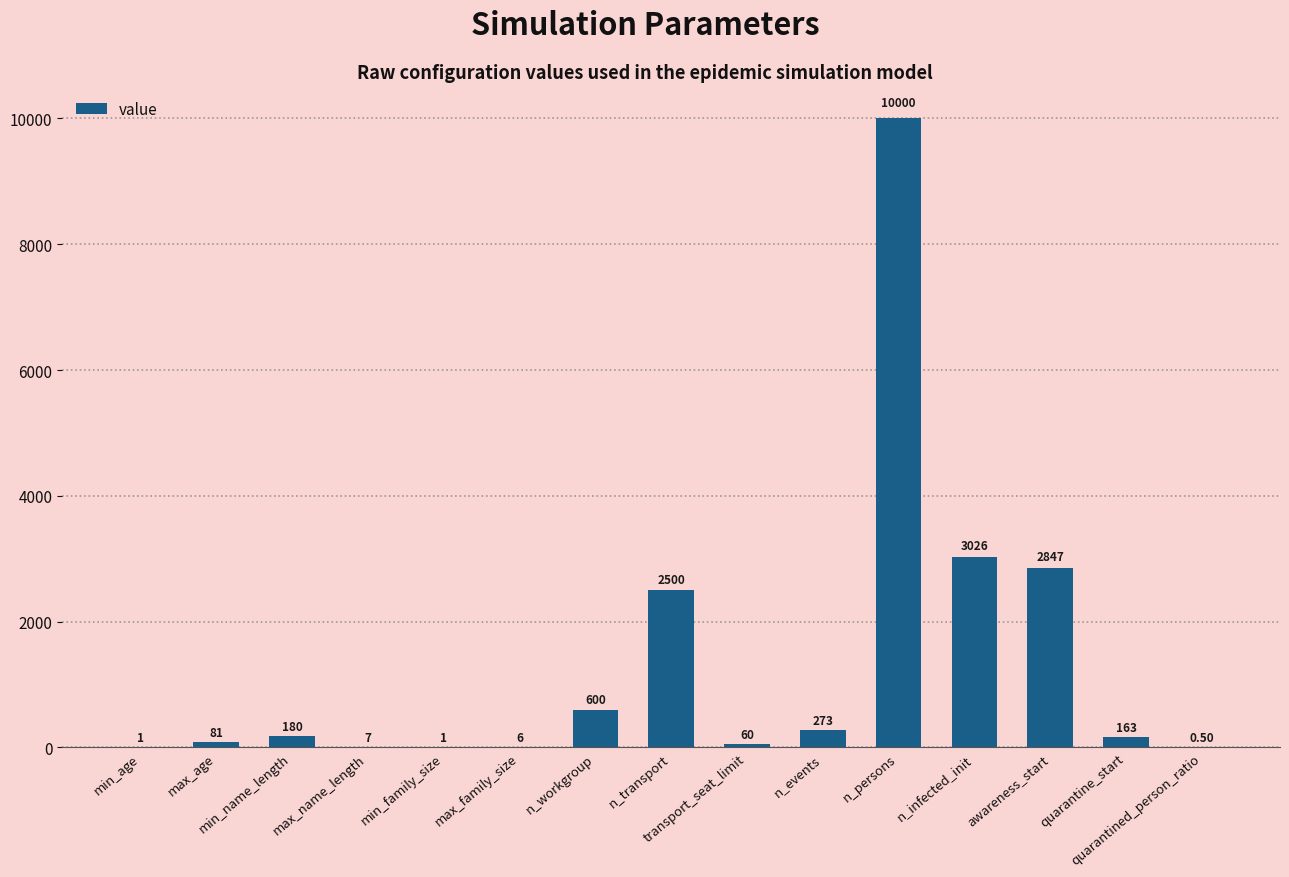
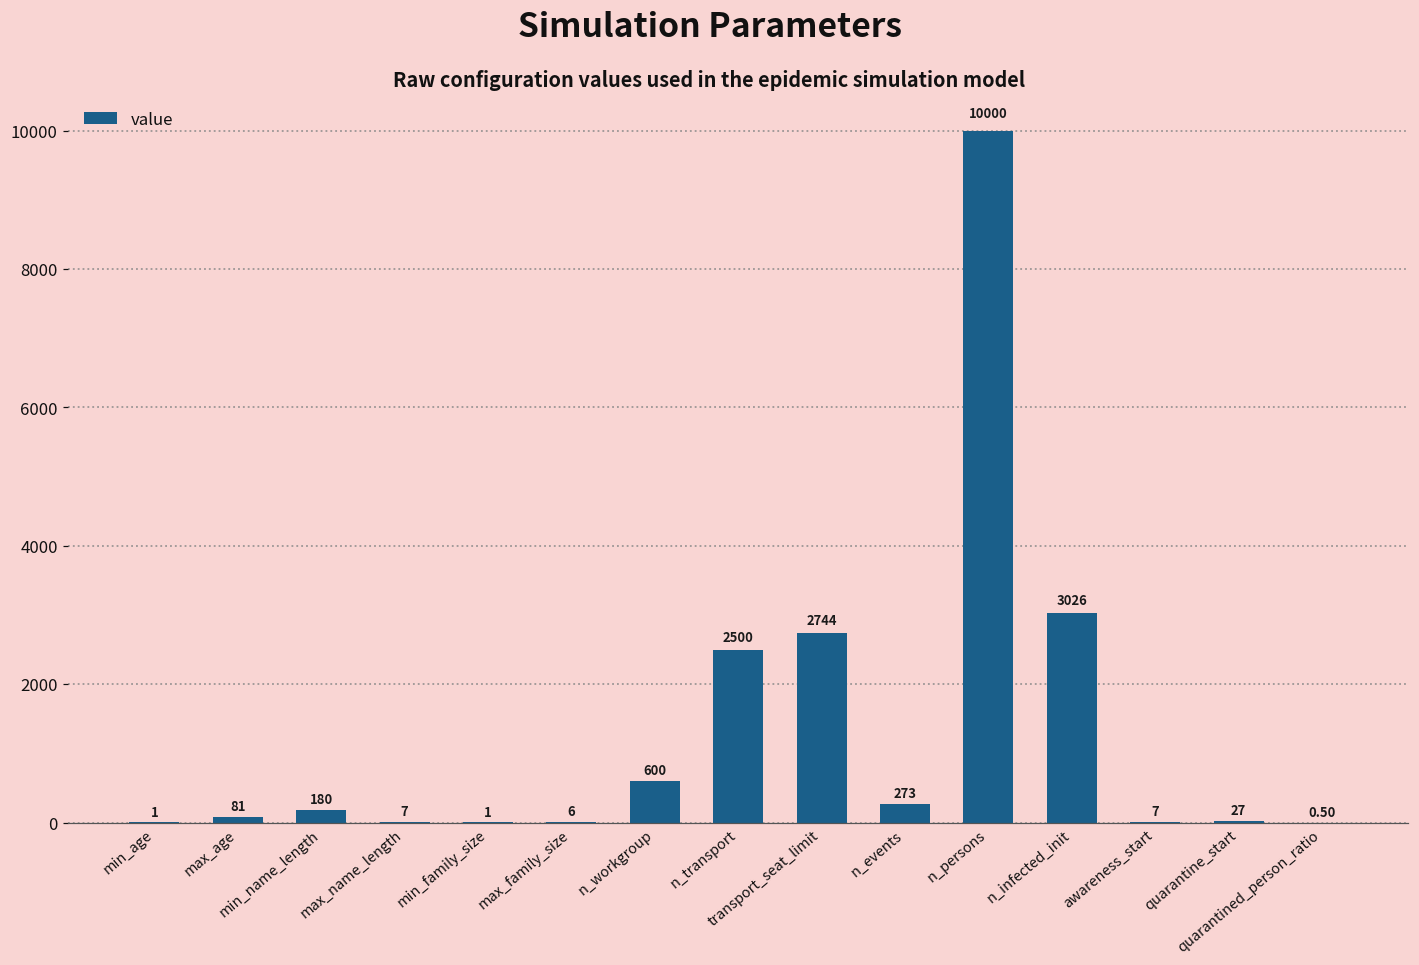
  {
    "min_age": 1,
    "max_age": 81,
    "min_name_length": 180,
    "max_name_length": 7,
    "min_family_size": 1,
    "max_family_size": 6,
    "n_workgroup": 600,
    "n_transport": 2500,
-   "transport_seat_limit": 60,
+   "transport_seat_limit": 2744,
    "n_events": 273,
    "n_persons": 10000,
    "n_infected_init": 3026,
-   "awareness_start": 2847,
-   "quarantine_start": 163,
+   "awareness_start": 7,
+   "quarantine_start": 27,
    "quarantined_person_ratio": 0.50
  }
